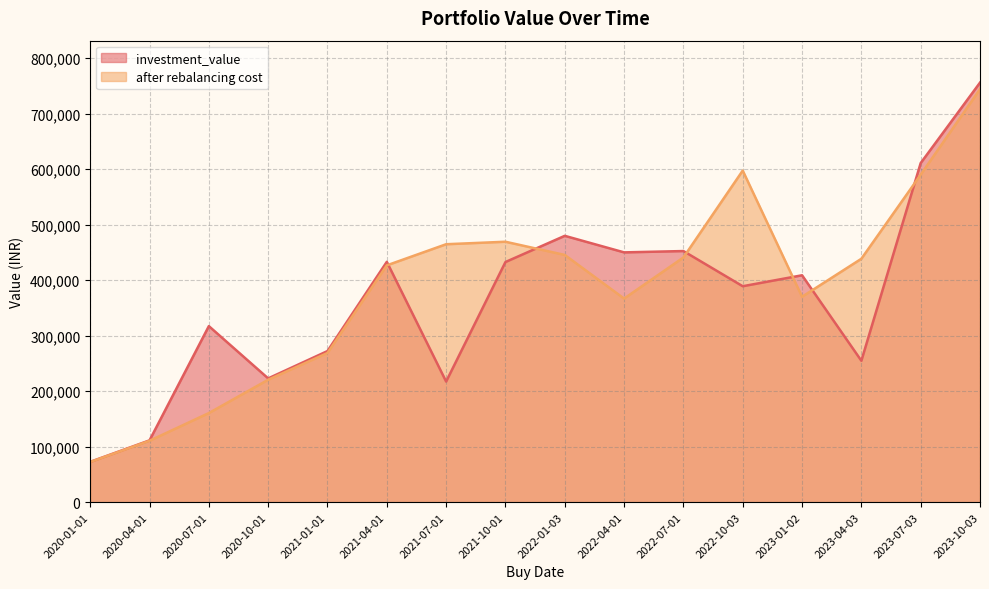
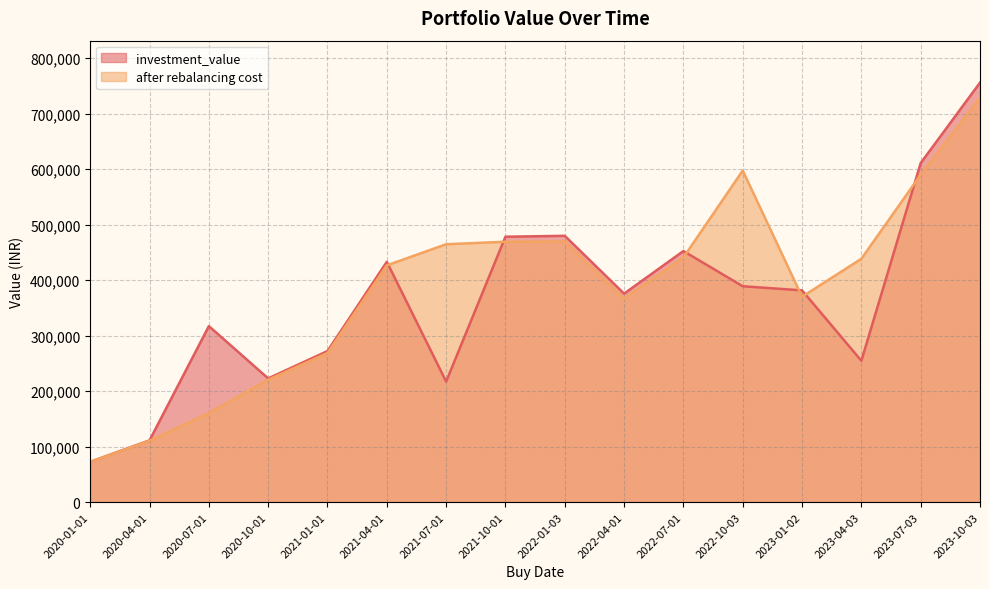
  {
    "investment_value": {
      "2020-07-01": "320,000",
      "2021-04-01": "430,000",
      "2021-07-01": "220,000",
-     "2021-10-01": "430,000",
+     "2021-10-01": "480,000",
      "2022-01-03": "480,000",
-     "2022-04-01": "450,000",
+     "2022-04-01": "380,000",
      "2022-07-01": "450,000",
      "2022-10-03": "390,000",
-     "2023-01-02": "410,000",
+     "2023-01-02": "380,000",
      "2023-04-03": "250,000",
      "2023-07-03": "610,000",
      "2023-10-03": "760,000"
    },
    "after rebalancing cost": {
      "2020-07-01": "160,000",
      "2021-04-01": "430,000",
      "2021-07-01": "460,000",
      "2021-10-01": "470,000",
-     "2022-01-03": "450,000",
+     "2022-01-03": "470,000",
      "2022-04-01": "370,000",
      "2022-07-01": "440,000",
      "2022-10-03": "600,000",
      "2023-01-02": "370,000",
      "2023-04-03": "440,000",
      "2023-07-03": "590,000",
-     "2023-10-03": "740,000"
+     "2023-10-03": "730,000"
    }
  }
